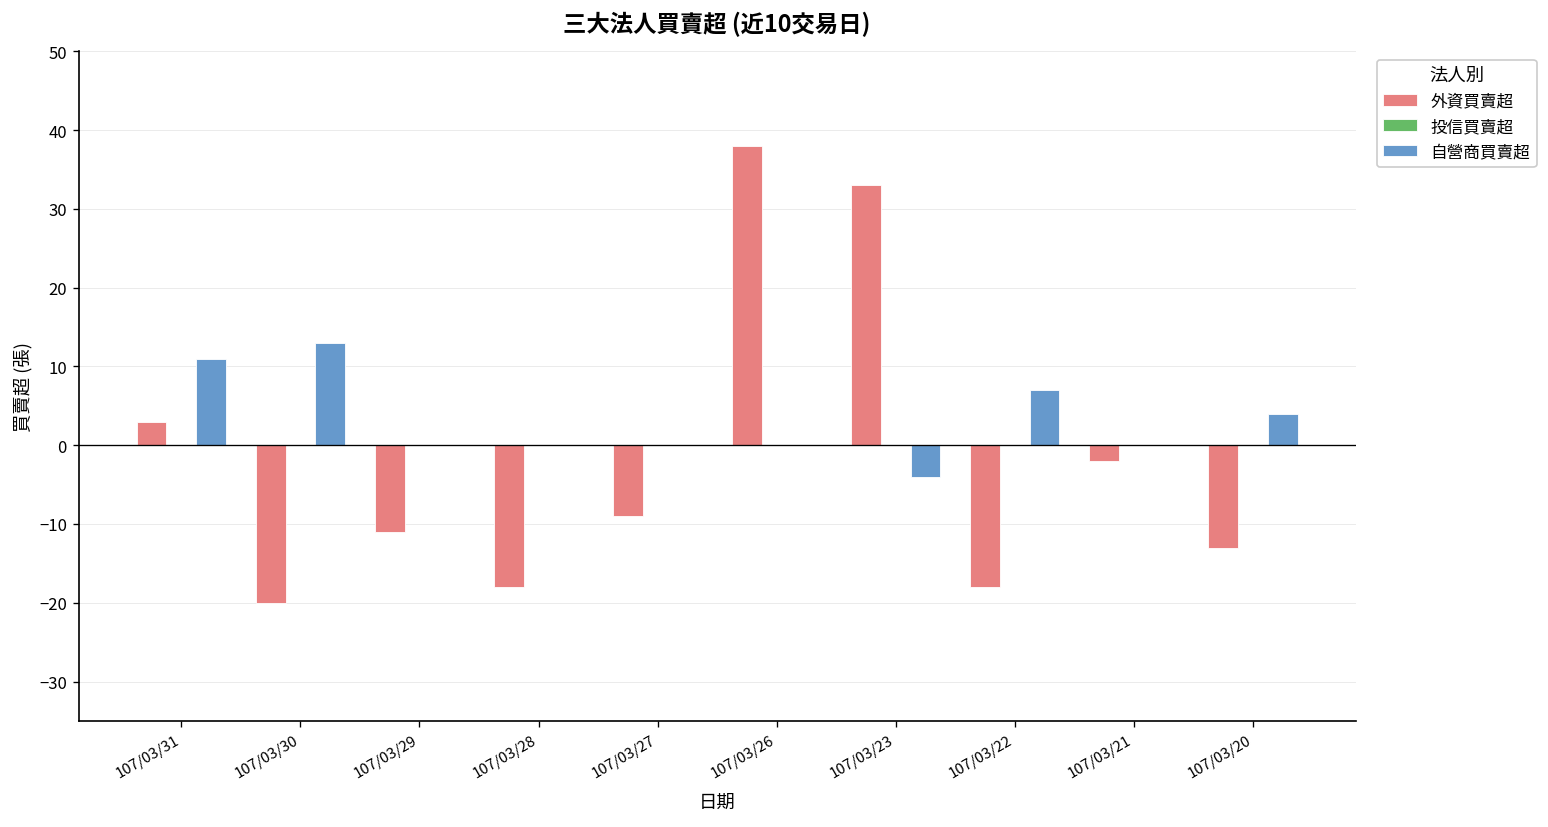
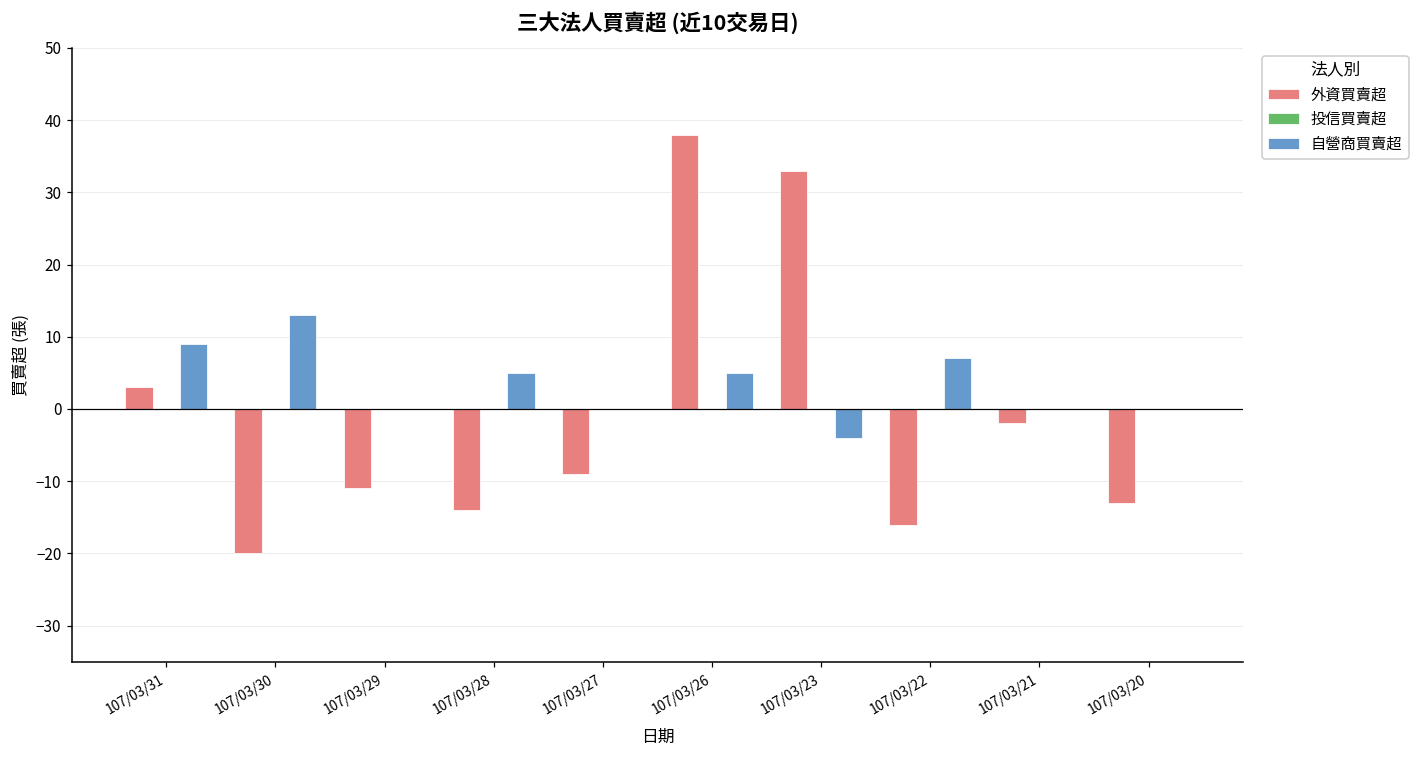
  {
    "外資買賣超": {
      "107/03/31": 3,
      "107/03/30": -20,
      "107/03/29": -11,
-     "107/03/28": -18,
+     "107/03/28": -14,
      "107/03/27": -9,
      "107/03/26": 38,
      "107/03/23": 33,
-     "107/03/22": -18,
+     "107/03/22": -16,
      "107/03/21": -2,
      "107/03/20": -13
    },
    "投信買賣超": {
      "107/03/31": 0,
      "107/03/30": 0,
      "107/03/29": 0,
      "107/03/28": 0,
      "107/03/27": 0,
      "107/03/26": 0,
      "107/03/23": 0,
      "107/03/22": 0,
      "107/03/21": 0,
      "107/03/20": 0
    },
    "自營商買賣超": {
-     "107/03/31": 11,
+     "107/03/31": 9,
      "107/03/30": 13,
      "107/03/29": 0,
-     "107/03/28": 0,
+     "107/03/28": 5,
      "107/03/27": 0,
-     "107/03/26": 0,
+     "107/03/26": 5,
      "107/03/23": -4,
      "107/03/22": 7,
      "107/03/21": 0,
-     "107/03/20": 4
+     "107/03/20": 0
    }
  }
